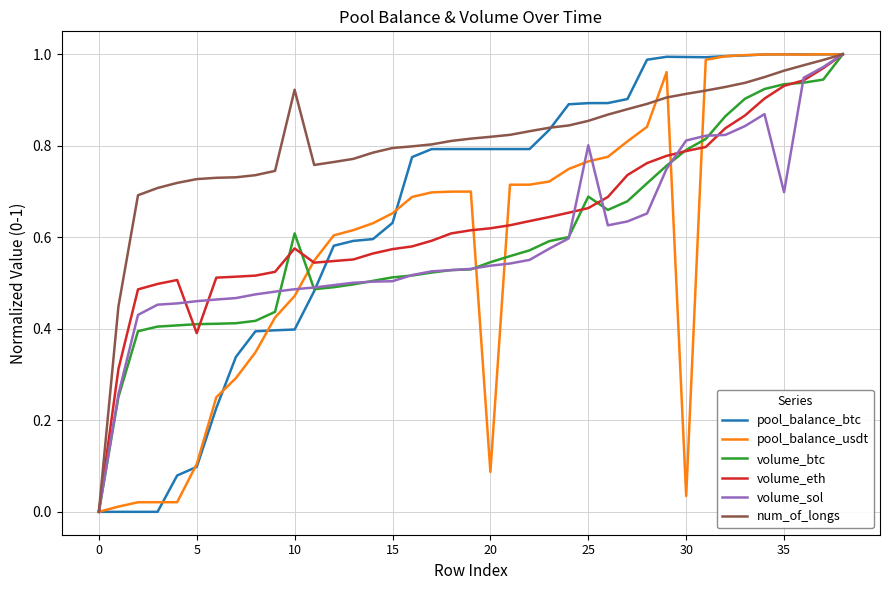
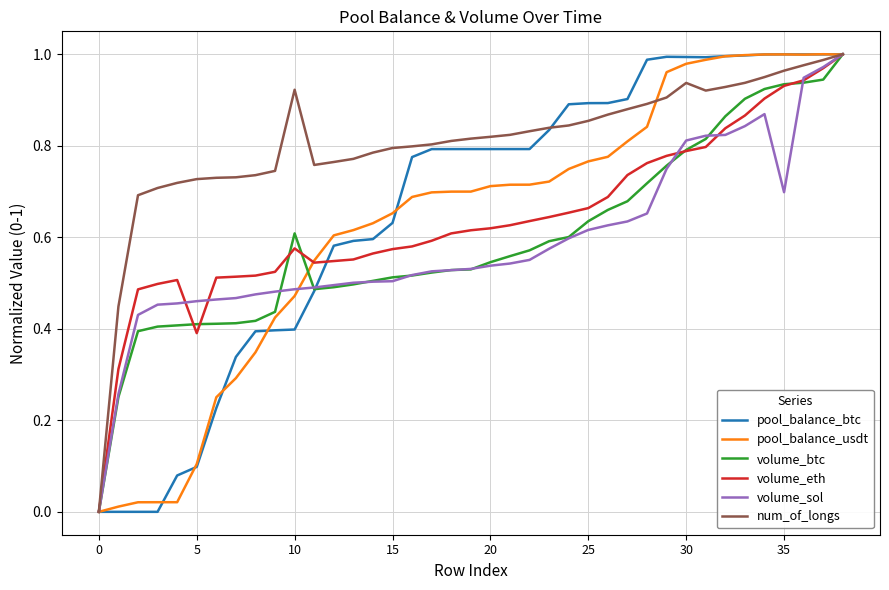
  {
    "pool_balance_btc": {
      "5": 0.10,
      "10": 0.40,
      "15": 0.63,
      "20": 0.79,
      "25": 0.89,
      "30": 0.99
    },
    "pool_balance_usdt": {
      "5": 0.10,
      "10": 0.47,
      "15": 0.65,
-     "20": 0.09,
+     "20": 0.71,
      "25": 0.77,
-     "30": 0.03
+     "30": 0.98
    },
    "volume_btc": {
      "5": 0.41,
      "10": 0.61,
      "15": 0.51,
      "20": 0.55,
-     "25": 0.69
+     "25": 0.64
    },
    "volume_eth": {
      "5": 0.39,
      "10": 0.58,
      "15": 0.57,
      "20": 0.62,
      "25": 0.66
    },
    "volume_sol": {
      "5": 0.46,
      "10": 0.49,
      "15": 0.50,
      "20": 0.54,
-     "25": 0.80,
+     "25": 0.62,
      "30": 0.81,
      "35": 0.70
    },
    "num_of_longs": {
      "5": 0.73,
      "10": 0.92,
      "15": 0.80,
      "20": 0.82,
      "25": 0.85,
-     "30": 0.91,
+     "30": 0.94,
      "35": 0.96
    }
  }
